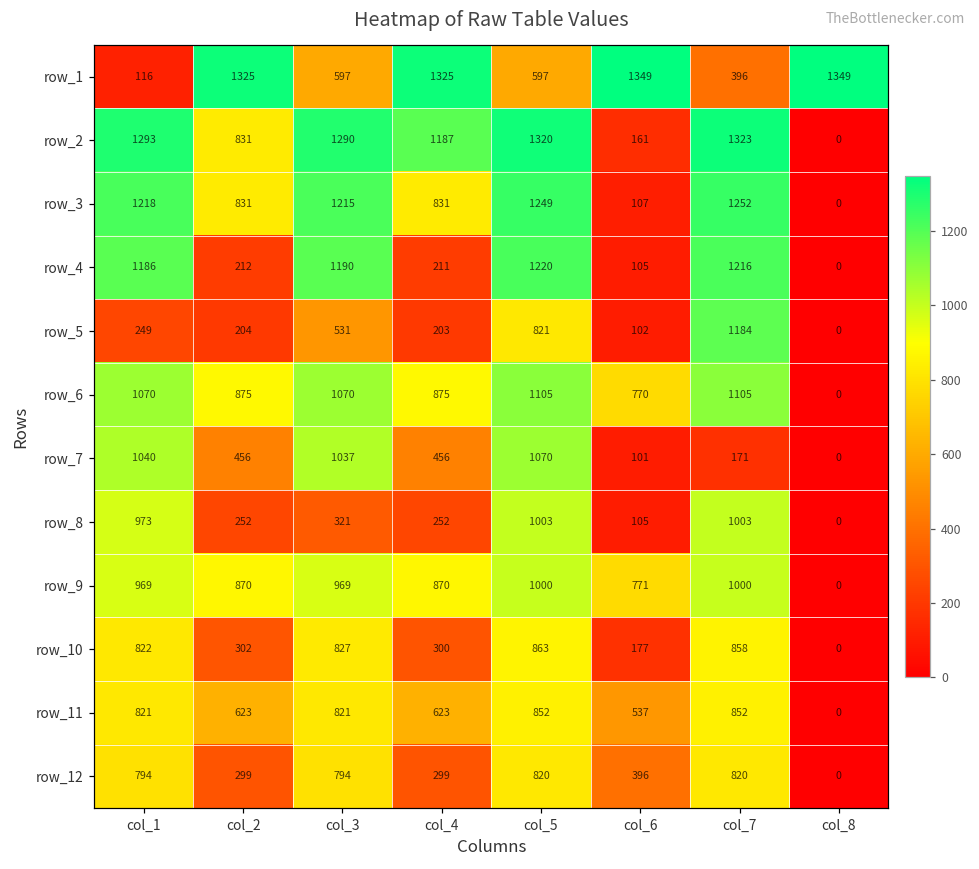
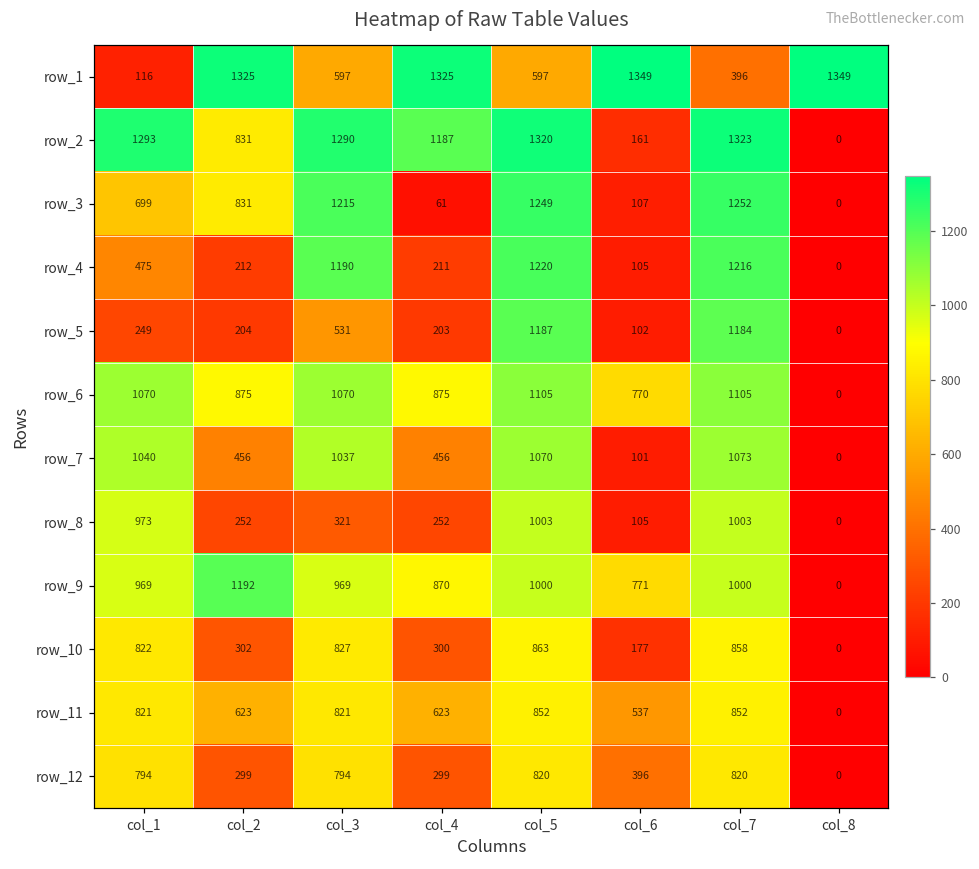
  {
    "row_1": {
      "col_1": 116,
      "col_2": 1325,
      "col_3": 597,
      "col_4": 1325,
      "col_5": 597,
      "col_6": 1349,
      "col_7": 396,
      "col_8": 1349
    },
    "row_2": {
      "col_1": 1293,
      "col_2": 831,
      "col_3": 1290,
      "col_4": 1187,
      "col_5": 1320,
      "col_6": 161,
      "col_7": 1323,
      "col_8": 0
    },
    "row_3": {
-     "col_1": 1218,
+     "col_1": 699,
      "col_2": 831,
      "col_3": 1215,
-     "col_4": 831,
+     "col_4": 61,
      "col_5": 1249,
      "col_6": 107,
      "col_7": 1252,
      "col_8": 0
    },
    "row_4": {
-     "col_1": 1186,
+     "col_1": 475,
      "col_2": 212,
      "col_3": 1190,
      "col_4": 211,
      "col_5": 1220,
      "col_6": 105,
      "col_7": 1216,
      "col_8": 0
    },
    "row_5": {
      "col_1": 249,
      "col_2": 204,
      "col_3": 531,
      "col_4": 203,
-     "col_5": 821,
+     "col_5": 1187,
      "col_6": 102,
      "col_7": 1184,
      "col_8": 0
    },
    "row_6": {
      "col_1": 1070,
      "col_2": 875,
      "col_3": 1070,
      "col_4": 875,
      "col_5": 1105,
      "col_6": 770,
      "col_7": 1105,
      "col_8": 0
    },
    "row_7": {
      "col_1": 1040,
      "col_2": 456,
      "col_3": 1037,
      "col_4": 456,
      "col_5": 1070,
      "col_6": 101,
-     "col_7": 171,
+     "col_7": 1073,
      "col_8": 0
    },
    "row_8": {
      "col_1": 973,
      "col_2": 252,
      "col_3": 321,
      "col_4": 252,
      "col_5": 1003,
      "col_6": 105,
      "col_7": 1003,
      "col_8": 0
    },
    "row_9": {
      "col_1": 969,
-     "col_2": 870,
+     "col_2": 1192,
      "col_3": 969,
      "col_4": 870,
      "col_5": 1000,
      "col_6": 771,
      "col_7": 1000,
      "col_8": 0
    },
    "row_10": {
      "col_1": 822,
      "col_2": 302,
      "col_3": 827,
      "col_4": 300,
      "col_5": 863,
      "col_6": 177,
      "col_7": 858,
      "col_8": 0
    },
    "row_11": {
      "col_1": 821,
      "col_2": 623,
      "col_3": 821,
      "col_4": 623,
      "col_5": 852,
      "col_6": 537,
      "col_7": 852,
      "col_8": 0
    },
    "row_12": {
      "col_1": 794,
      "col_2": 299,
      "col_3": 794,
      "col_4": 299,
      "col_5": 820,
      "col_6": 396,
      "col_7": 820,
      "col_8": 0
    }
  }
